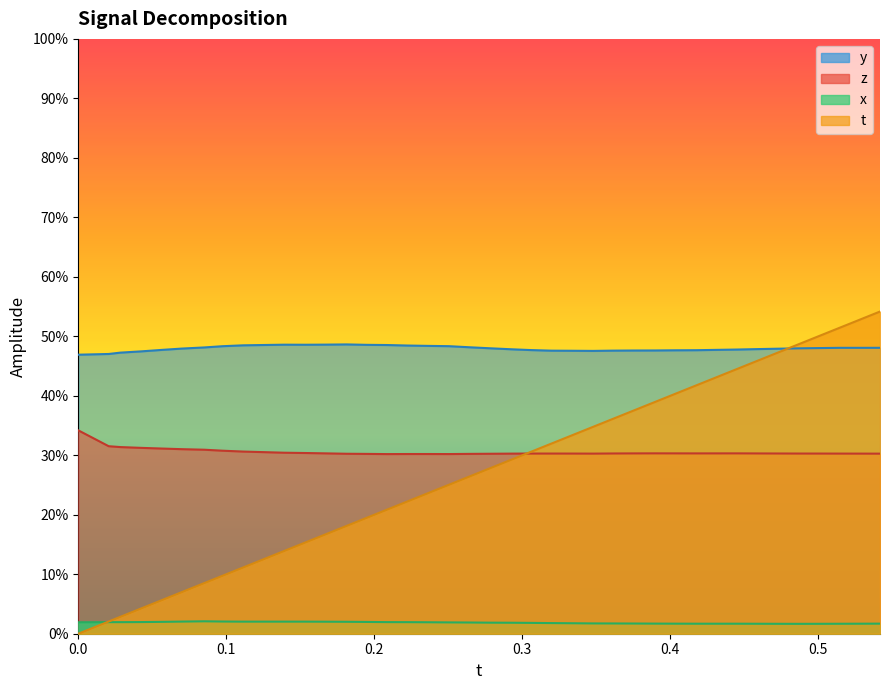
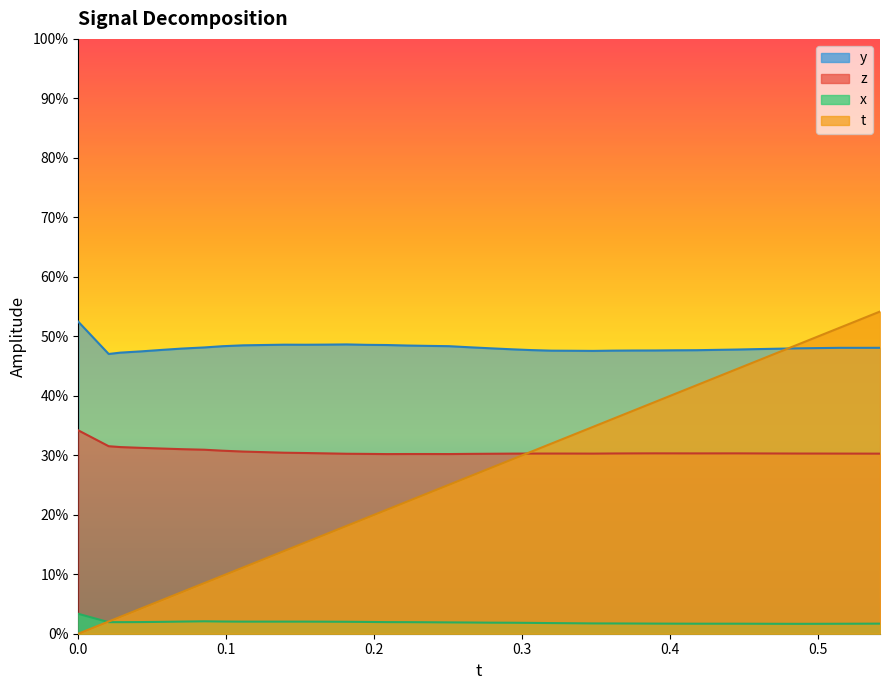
  {
    "y": {
-     "0.0": "47%"
+     "0.0": "52%"
    },
    "z": {
      "0.0": "34%"
    },
    "x": {
-     "0.0": "2%"
+     "0.0": "3%"
    },
    "t": {
      "0.0": "0%"
    }
  }
